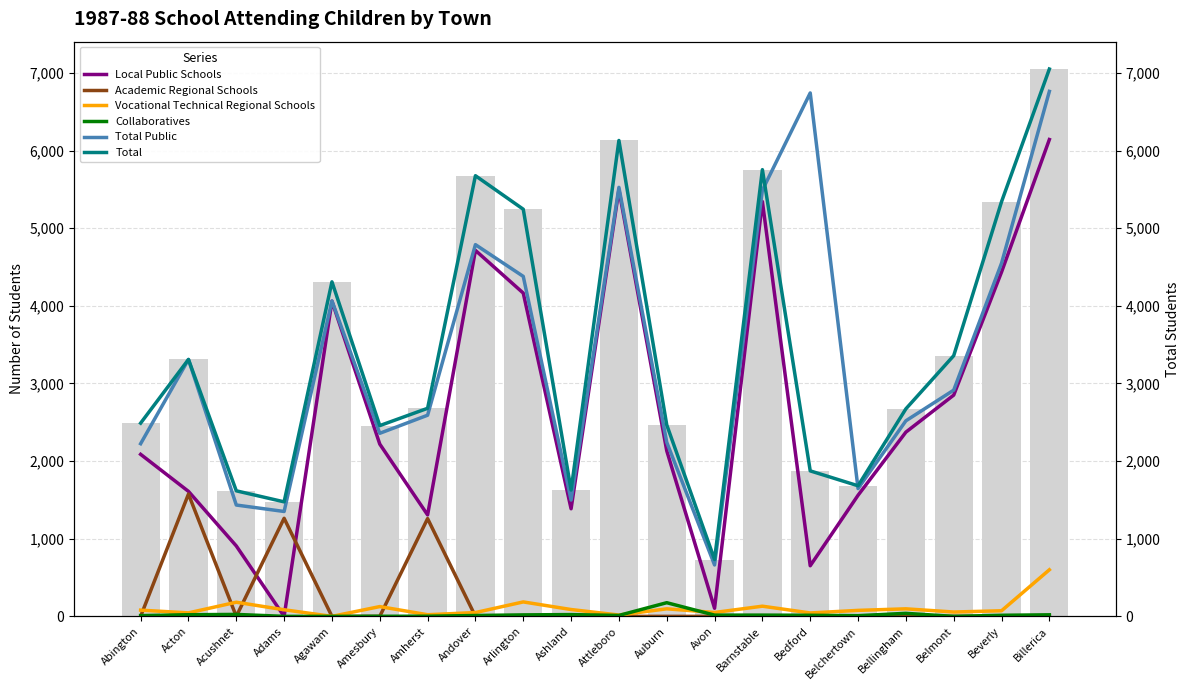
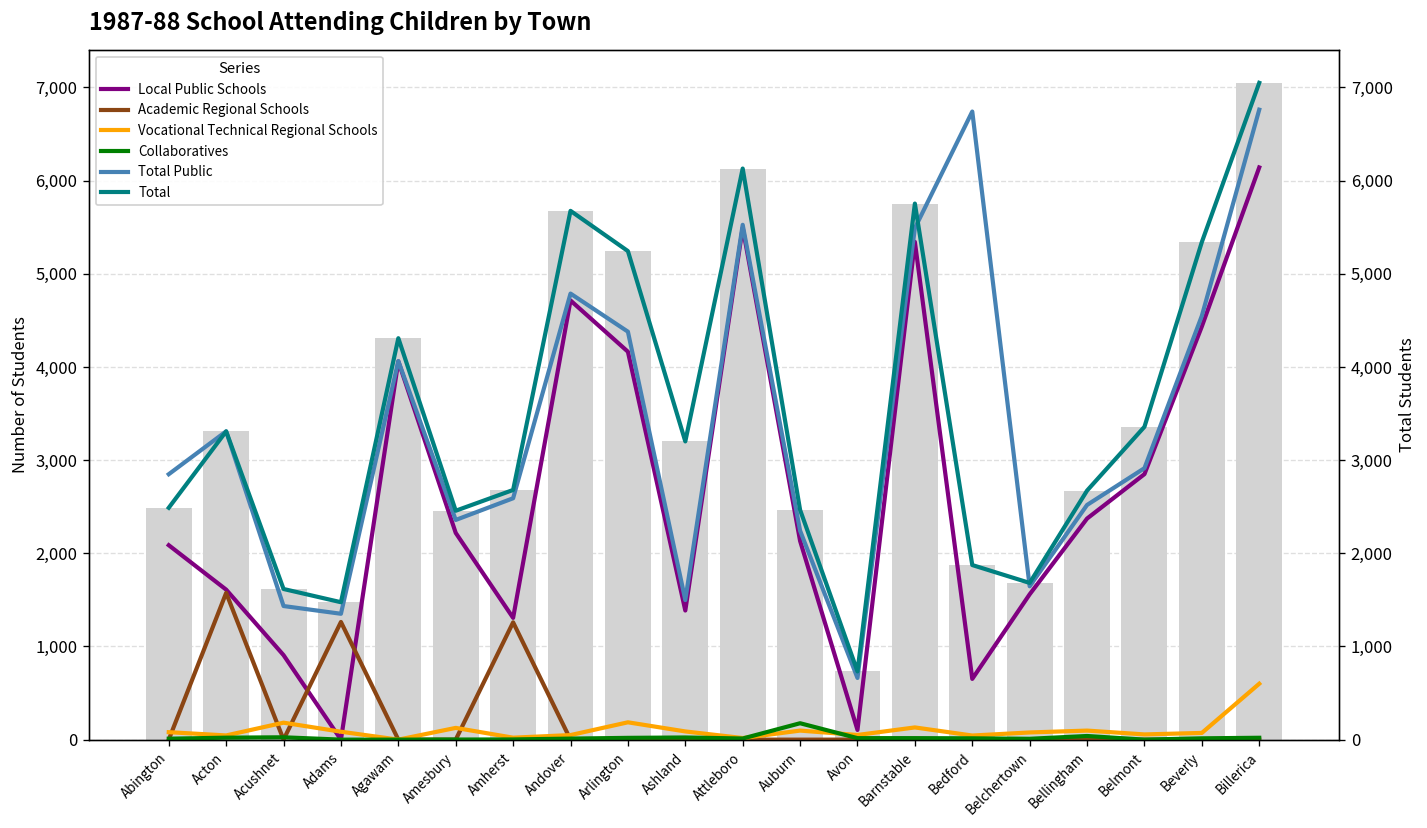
  {
    "Local Public Schools": {
      "Abington": "2,100",
      "Acton": "1,600",
      "Acushnet": "900",
      "Amesbury": "2,200",
      "Amherst": "1,300",
      "Andover": "4,700",
      "Arlington": "4,200",
      "Ashland": "1,400",
      "Auburn": "2,100",
      "Avon": "100",
      "Barnstable": "5,300",
      "Bedford": "700",
      "Belchertown": "1,600",
      "Bellingham": "2,400",
      "Belmont": "2,900",
      "Beverly": "4,400",
      "Billerica": "6,100"
    },
    "Academic Regional Schools": {
      "Acton": "1,600",
      "Adams": "1,300",
      "Amherst": "1,300",
      "Auburn": "0",
      "Bellingham": "0"
    },
    "Vocational Technical Regional Schools": {
      "Abington": "100",
      "Acushnet": "200",
      "Adams": "100",
      "Amesbury": "100",
      "Andover": "0",
      "Arlington": "200",
      "Ashland": "100",
      "Auburn": "100",
      "Avon": "100",
      "Barnstable": "100",
      "Belchertown": "100",
      "Bellingham": "100",
      "Belmont": "100",
      "Beverly": "100",
      "Billerica": "600"
    },
    "Collaboratives": {
      "Auburn": "200",
      "Bellingham": "0"
    },
    "Total Public": {
-     "Abington": "2,200",
+     "Abington": "2,800",
      "Acushnet": "1,400",
      "Adams": "1,400",
      "Amesbury": "2,400",
      "Amherst": "2,600",
      "Andover": "4,800",
      "Arlington": "4,400",
      "Ashland": "1,500",
      "Auburn": "2,200",
      "Avon": "700",
      "Barnstable": "5,500",
      "Bedford": "6,700",
      "Belchertown": "1,600",
      "Bellingham": "2,500",
      "Belmont": "2,900",
      "Beverly": "4,500",
      "Billerica": "6,800"
    },
    "Total": {
      "Abington": "2,500",
      "Acushnet": "1,600",
      "Adams": "1,500",
      "Agawam": "4,300",
      "Amesbury": "2,500",
      "Amherst": "2,700",
      "Andover": "5,700",
      "Arlington": "5,200",
-     "Ashland": "1,600",
+     "Ashland": "3,200",
      "Attleboro": "6,100",
      "Auburn": "2,500",
      "Avon": "700",
      "Barnstable": "5,800",
      "Bedford": "1,900",
      "Belchertown": "1,700",
      "Bellingham": "2,700",
      "Belmont": "3,400",
      "Beverly": "5,300",
      "Billerica": "7,100"
    }
  }
